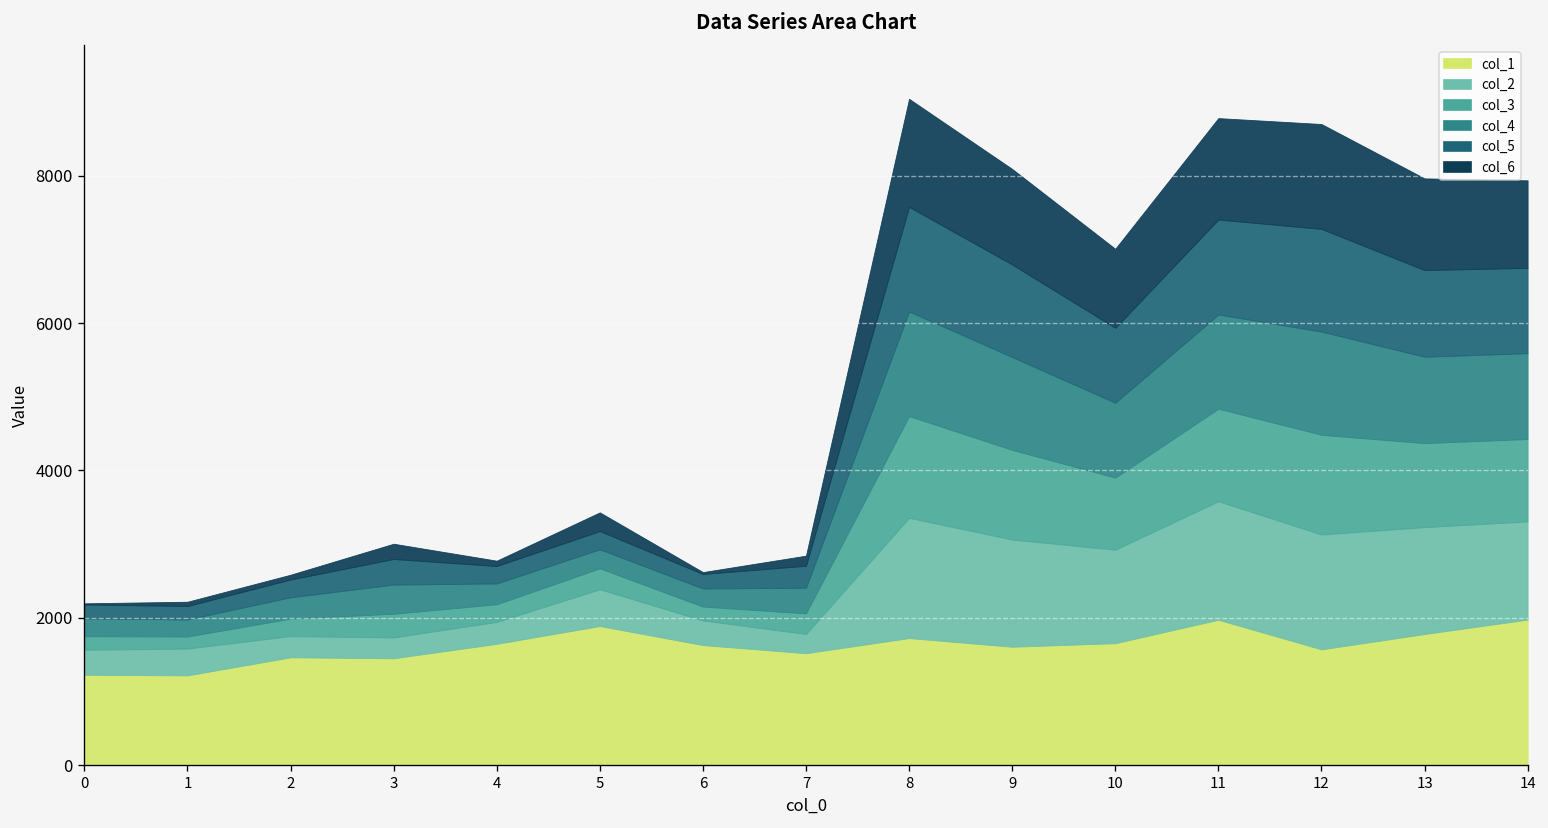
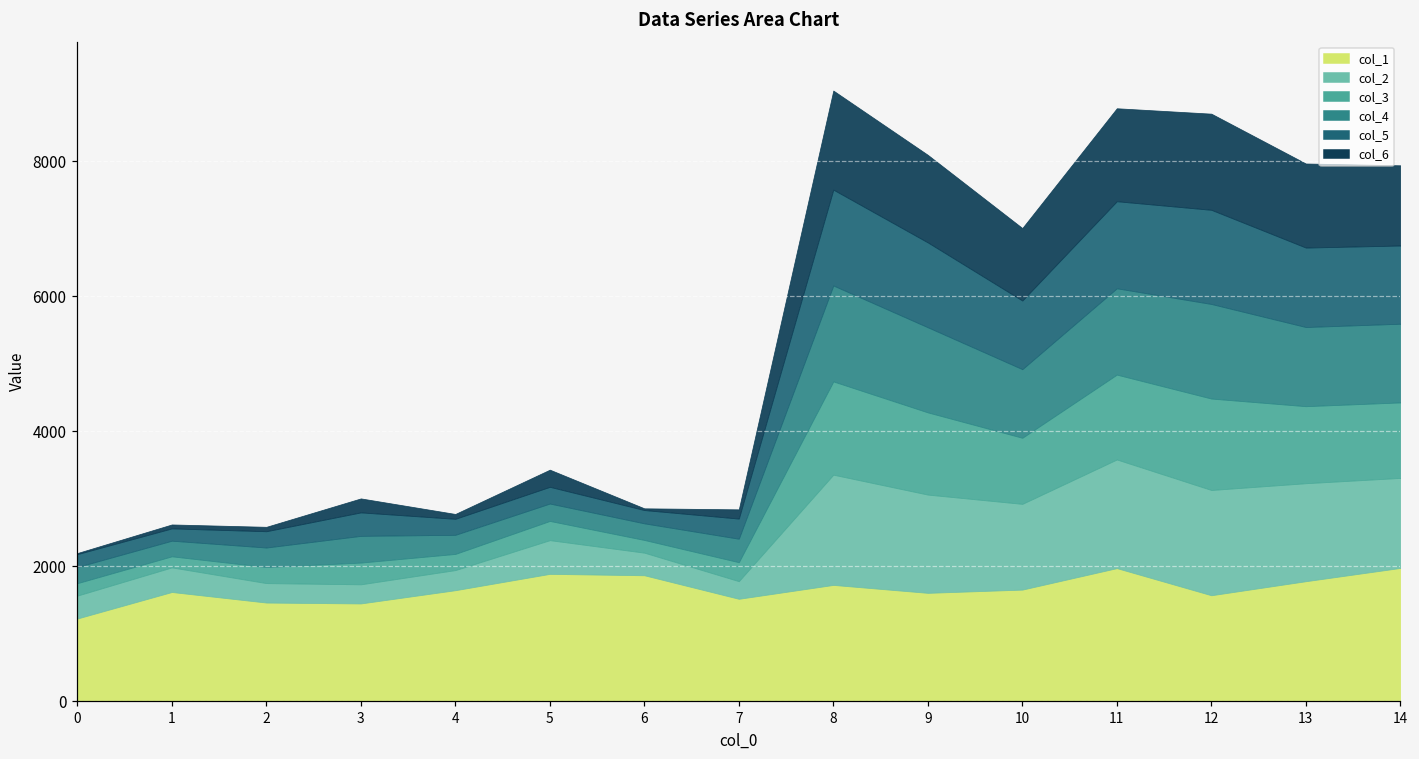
  {
    "col_1": {
      "0": 1200,
-     "1": 1200,
+     "1": 1600,
      "2": 1500,
      "3": 1500,
      "4": 1600,
      "5": 1900,
-     "6": 1600,
+     "6": 1900,
      "7": 1500,
      "8": 1700,
      "9": 1600,
      "10": 1700,
      "11": 2000,
      "12": 1600,
      "13": 1800,
      "14": 2000
    }
  }
